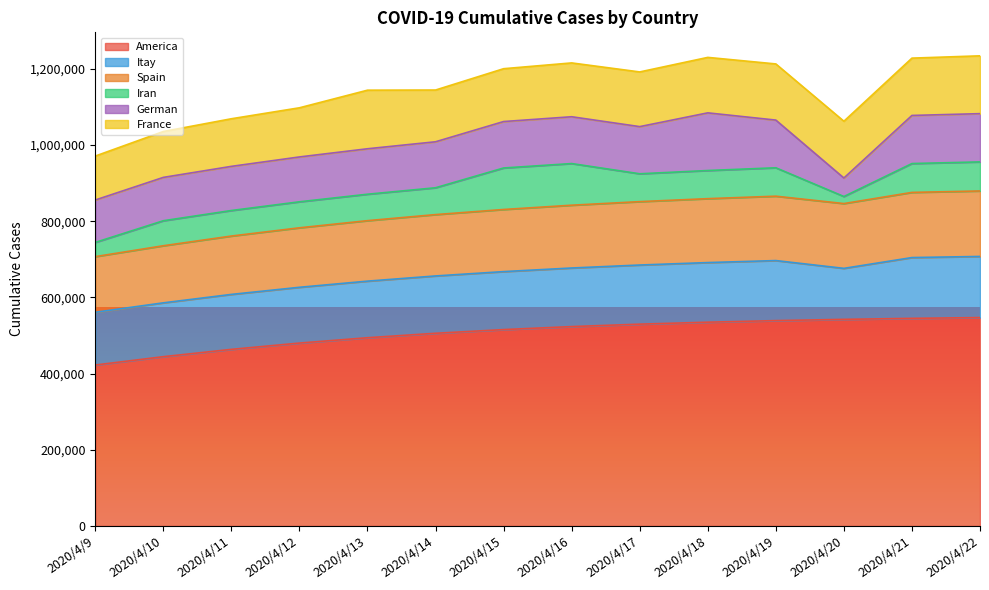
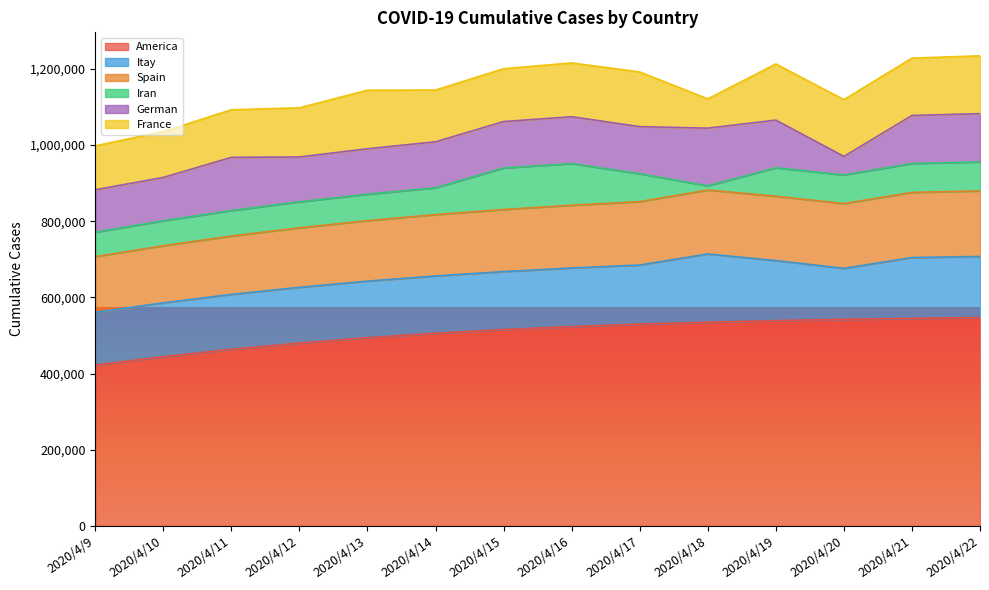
  {
    "Itay": {
      "2020/4/9": "140,000",
      "2020/4/10": "140,000",
      "2020/4/11": "140,000",
      "2020/4/12": "150,000",
      "2020/4/13": "150,000",
      "2020/4/14": "150,000",
      "2020/4/15": "150,000",
      "2020/4/16": "150,000",
      "2020/4/17": "160,000",
-     "2020/4/18": "160,000",
+     "2020/4/18": "180,000",
      "2020/4/19": "160,000",
      "2020/4/20": "130,000",
      "2020/4/21": "160,000",
      "2020/4/22": "160,000"
    },
    "Iran": {
-     "2020/4/9": "40,000",
+     "2020/4/9": "60,000",
      "2020/4/10": "70,000",
      "2020/4/11": "70,000",
      "2020/4/12": "70,000",
      "2020/4/13": "70,000",
      "2020/4/14": "70,000",
      "2020/4/15": "110,000",
      "2020/4/16": "110,000",
      "2020/4/17": "70,000",
-     "2020/4/18": "70,000",
+     "2020/4/18": "10,000",
      "2020/4/19": "70,000",
-     "2020/4/20": "20,000",
+     "2020/4/20": "80,000",
      "2020/4/21": "80,000",
      "2020/4/22": "80,000"
    },
    "German": {
      "2020/4/9": "110,000",
      "2020/4/10": "110,000",
-     "2020/4/11": "120,000",
+     "2020/4/11": "140,000",
      "2020/4/12": "120,000",
      "2020/4/13": "120,000",
      "2020/4/14": "120,000",
      "2020/4/15": "120,000",
      "2020/4/16": "120,000",
      "2020/4/17": "120,000",
      "2020/4/18": "150,000",
      "2020/4/19": "130,000",
      "2020/4/20": "50,000",
      "2020/4/21": "130,000",
      "2020/4/22": "130,000"
    },
    "France": {
      "2020/4/9": "120,000",
      "2020/4/11": "130,000",
      "2020/4/12": "130,000",
      "2020/4/13": "150,000",
      "2020/4/14": "140,000",
      "2020/4/15": "140,000",
      "2020/4/16": "140,000",
      "2020/4/17": "140,000",
-     "2020/4/18": "150,000",
+     "2020/4/18": "80,000",
      "2020/4/19": "150,000",
      "2020/4/20": "150,000",
      "2020/4/21": "150,000",
      "2020/4/22": "150,000"
    }
  }
